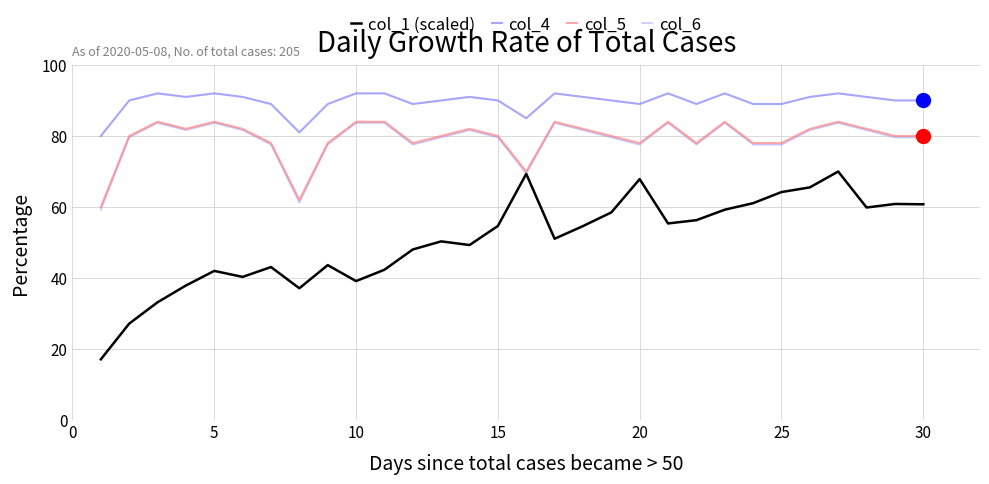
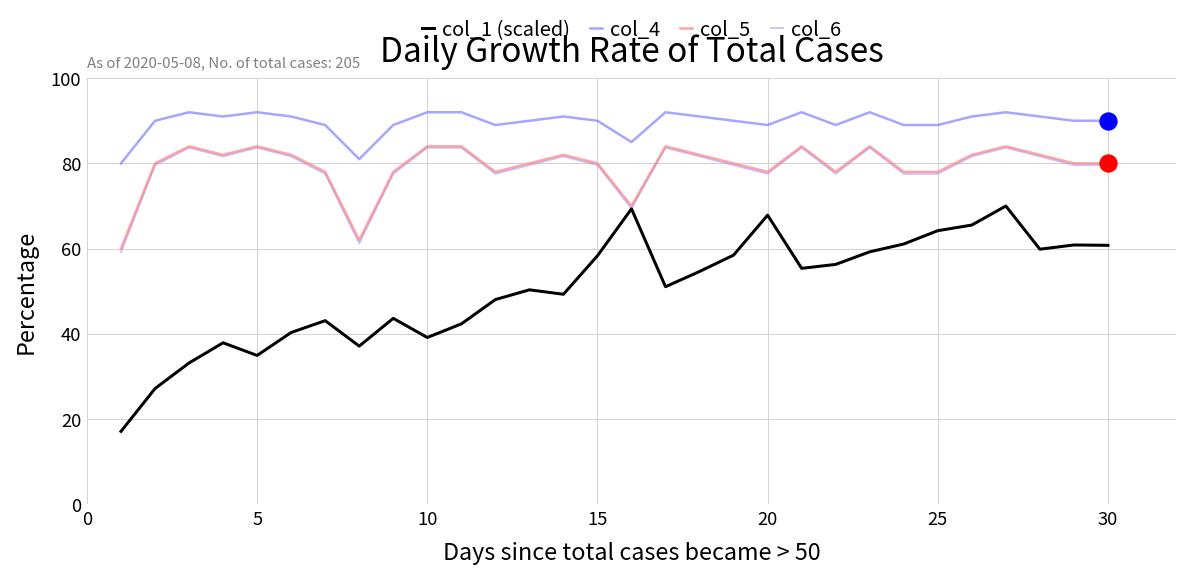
  {
    "col_1 (scaled)": {
-     "5": 42,
+     "5": 35,
      "10": 39,
-     "15": 55,
+     "15": 58,
      "20": 68,
      "25": 64,
      "30": 61
    }
  }
